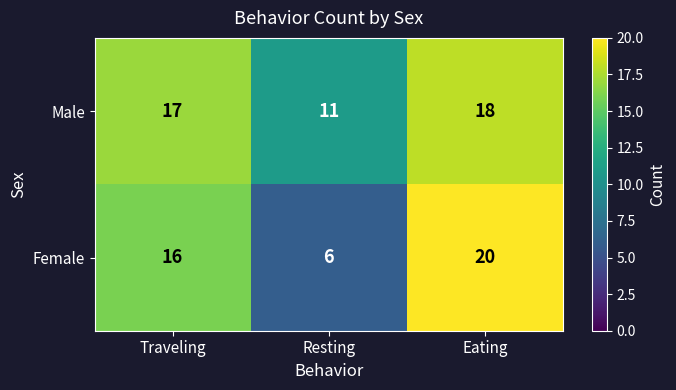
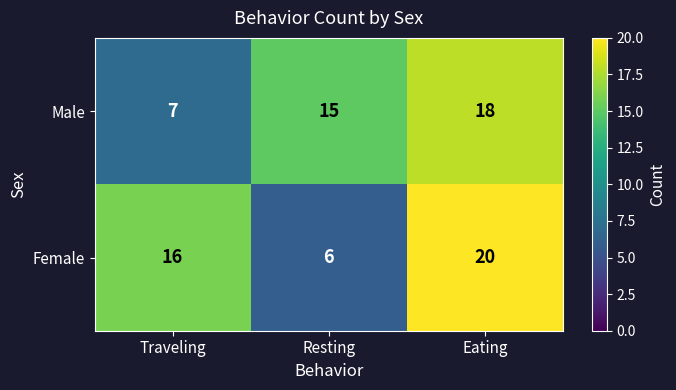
  {
    "Male": {
-     "Traveling": 17,
-     "Resting": 11,
+     "Traveling": 7,
+     "Resting": 15,
      "Eating": 18
    },
    "Female": {
      "Traveling": 16,
      "Resting": 6,
      "Eating": 20
    }
  }
